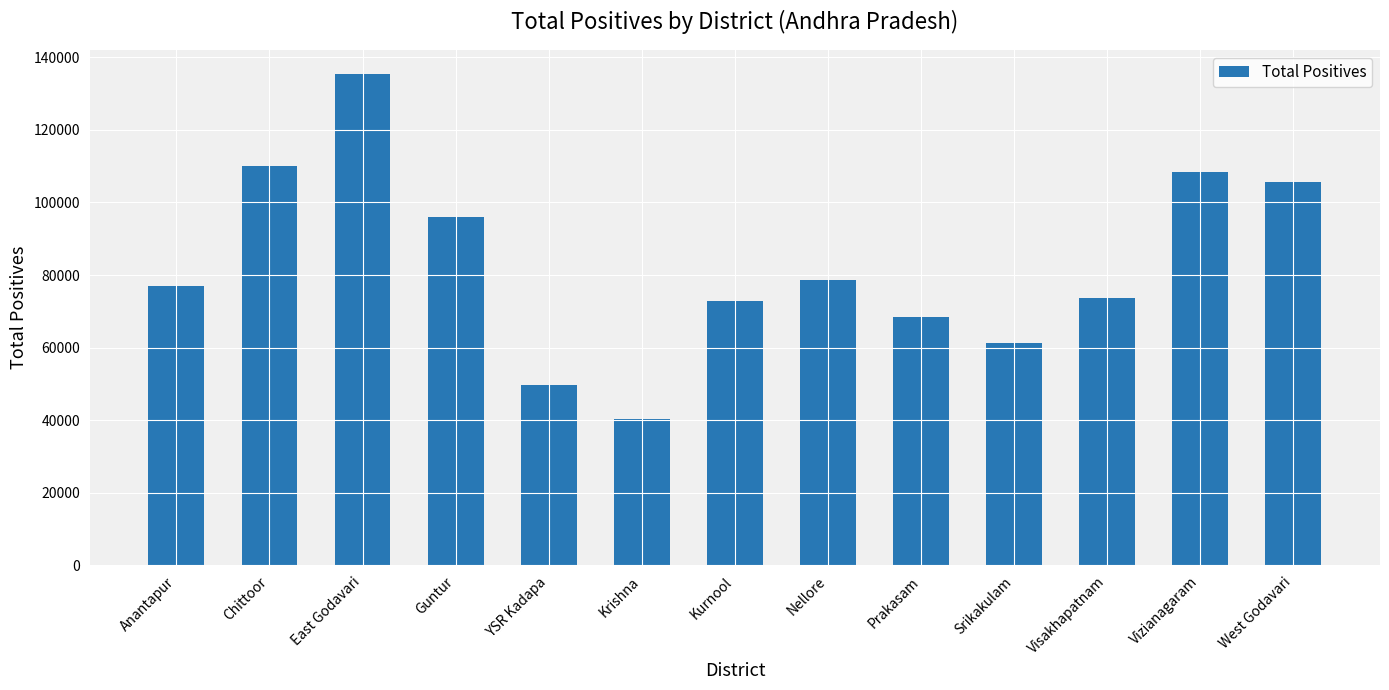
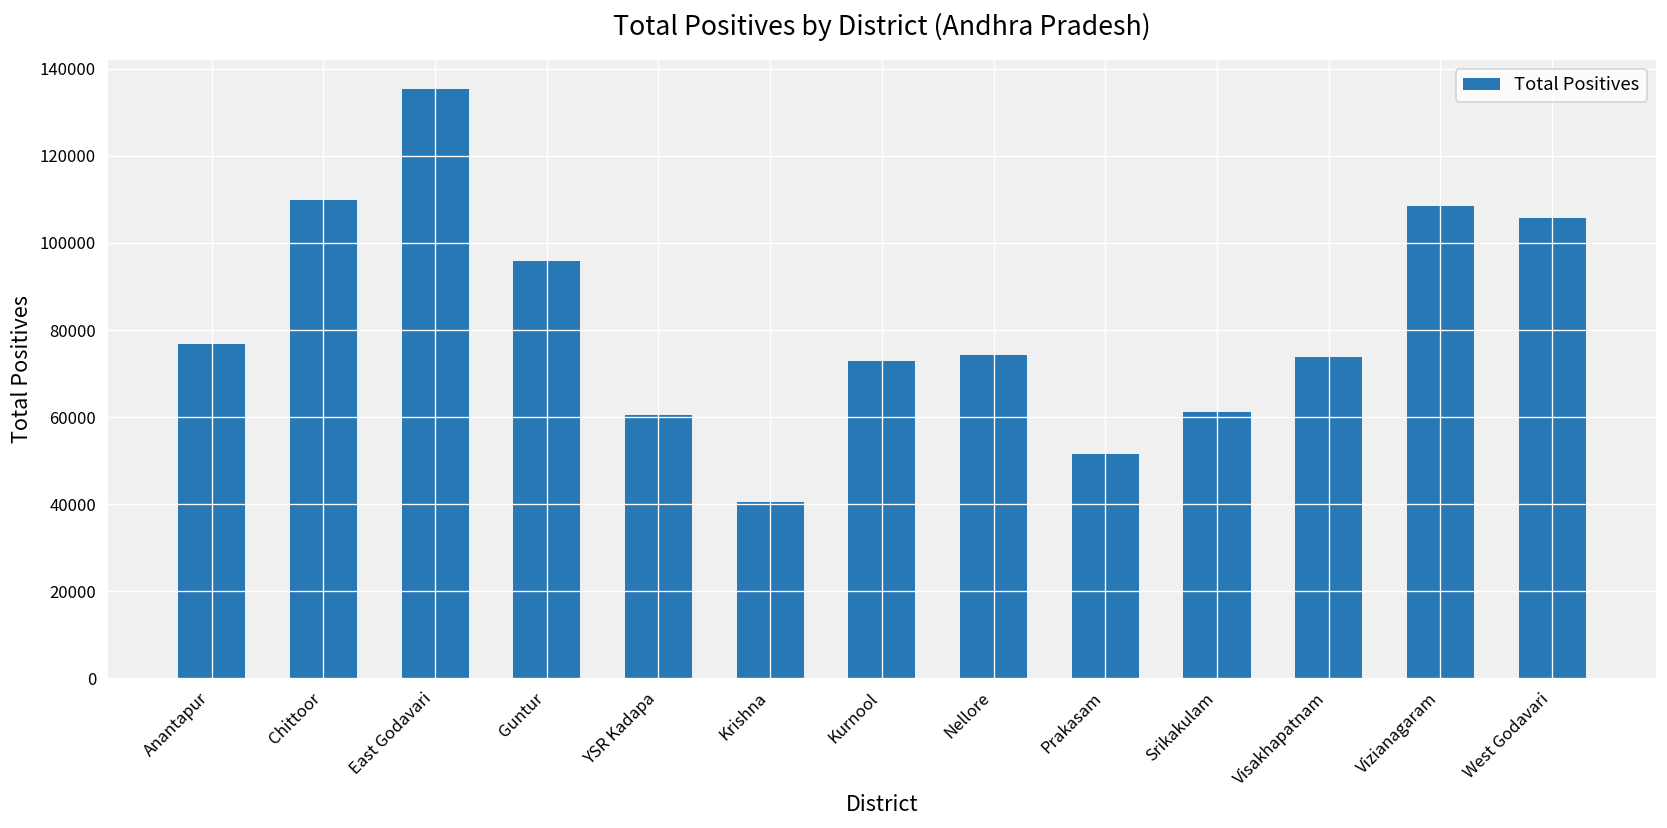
  {
    "Anantapur": 77000,
    "Chittoor": 110000,
    "East Godavari": 135000,
    "Guntur": 96000,
-   "YSR Kadapa": 50000,
+   "YSR Kadapa": 60000,
    "Krishna": 40000,
    "Kurnool": 73000,
-   "Nellore": 79000,
-   "Prakasam": 68000,
+   "Nellore": 74000,
+   "Prakasam": 52000,
    "Srikakulam": 61000,
    "Visakhapatnam": 74000,
    "Vizianagaram": 109000,
    "West Godavari": 106000
  }
